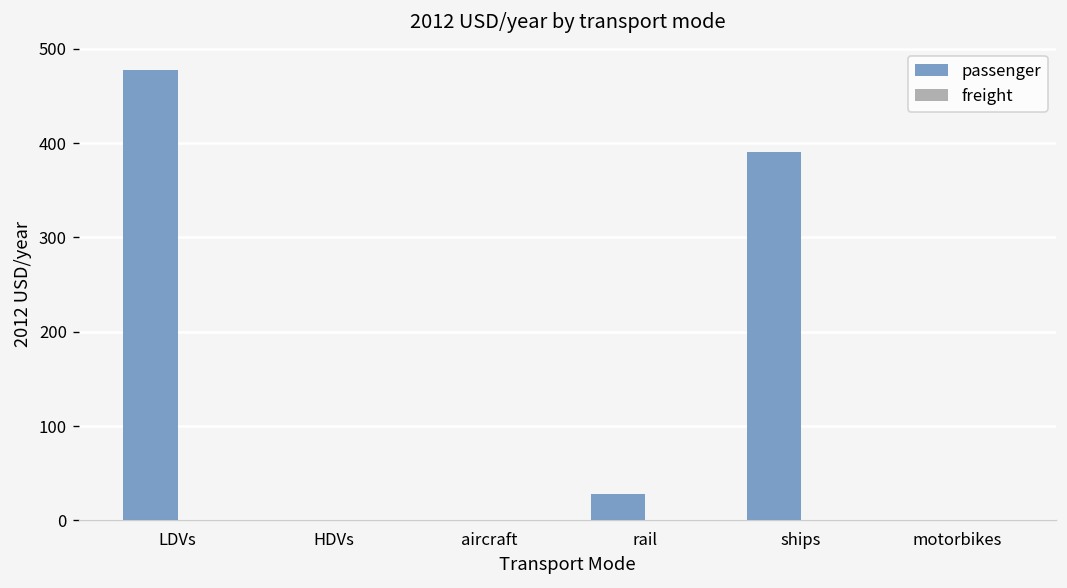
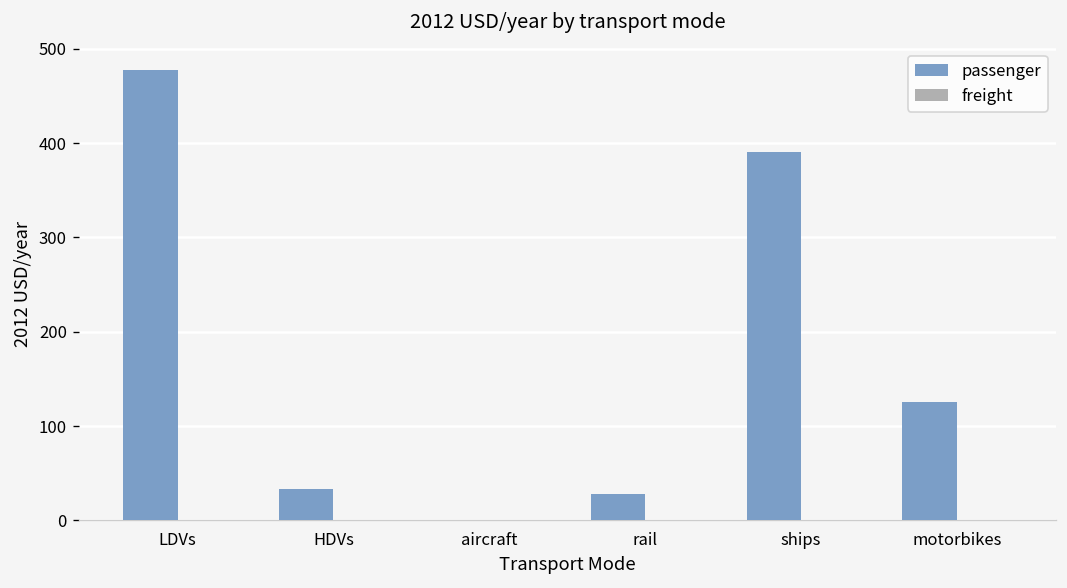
  {
    "passenger": {
      "LDVs": 480,
-     "HDVs": 0,
+     "HDVs": 30,
      "aircraft": 0,
      "rail": 30,
      "ships": 390,
-     "motorbikes": 0
+     "motorbikes": 130
    },
    "freight": {
      "LDVs": 0,
      "HDVs": 0,
      "aircraft": 0,
      "rail": 0,
      "ships": 0,
      "motorbikes": 0
    }
  }
